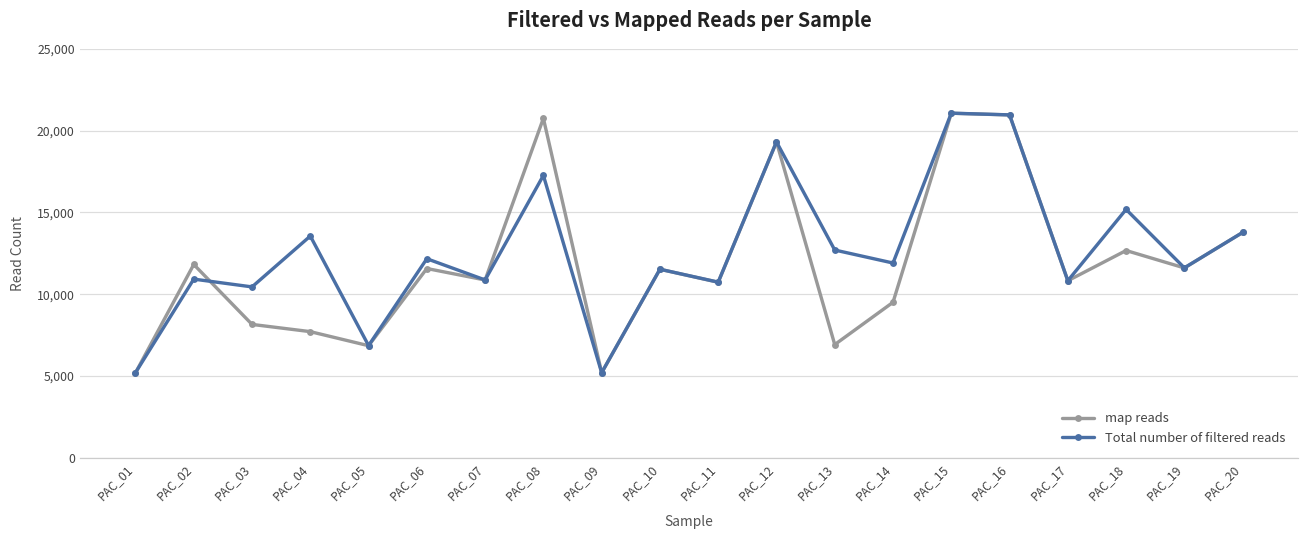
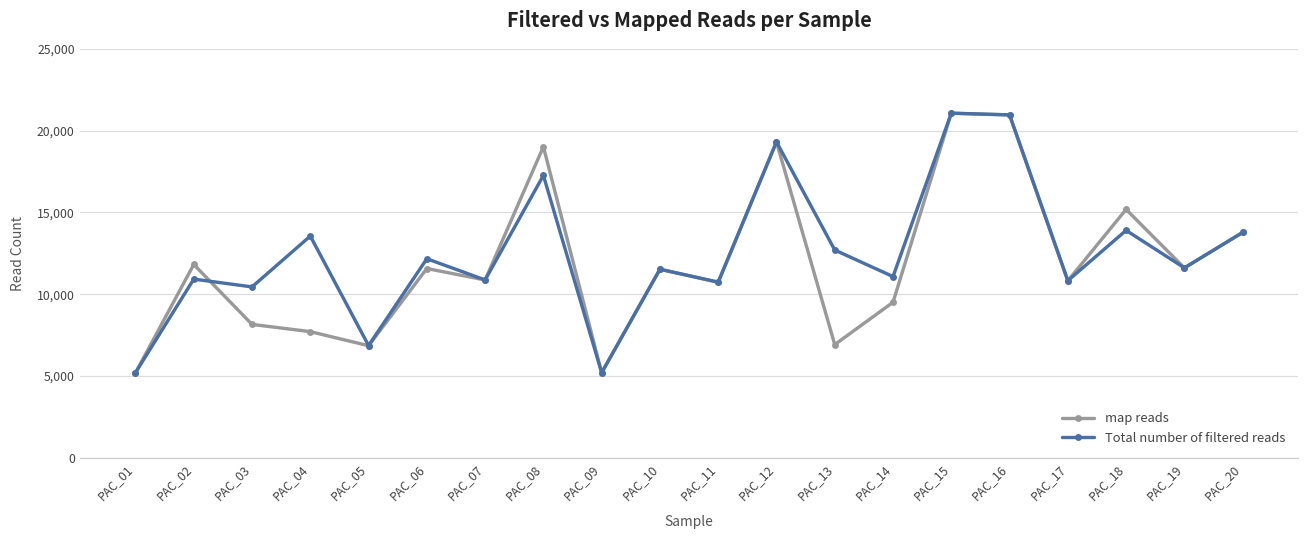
  {
    "map reads": {
      "PAC_02": "11,800",
      "PAC_03": "8,200",
      "PAC_04": "7,700",
      "PAC_06": "11,600",
-     "PAC_08": "20,800",
+     "PAC_08": "19,000",
      "PAC_13": "6,900",
      "PAC_14": "9,500",
-     "PAC_18": "12,700"
+     "PAC_18": "15,200"
    },
    "Total number of filtered reads": {
      "PAC_02": "10,900",
      "PAC_03": "10,400",
      "PAC_04": "13,600",
      "PAC_06": "12,200",
      "PAC_08": "17,300",
      "PAC_13": "12,700",
-     "PAC_14": "11,900",
-     "PAC_18": "15,200"
+     "PAC_14": "11,100",
+     "PAC_18": "13,900"
    }
  }
